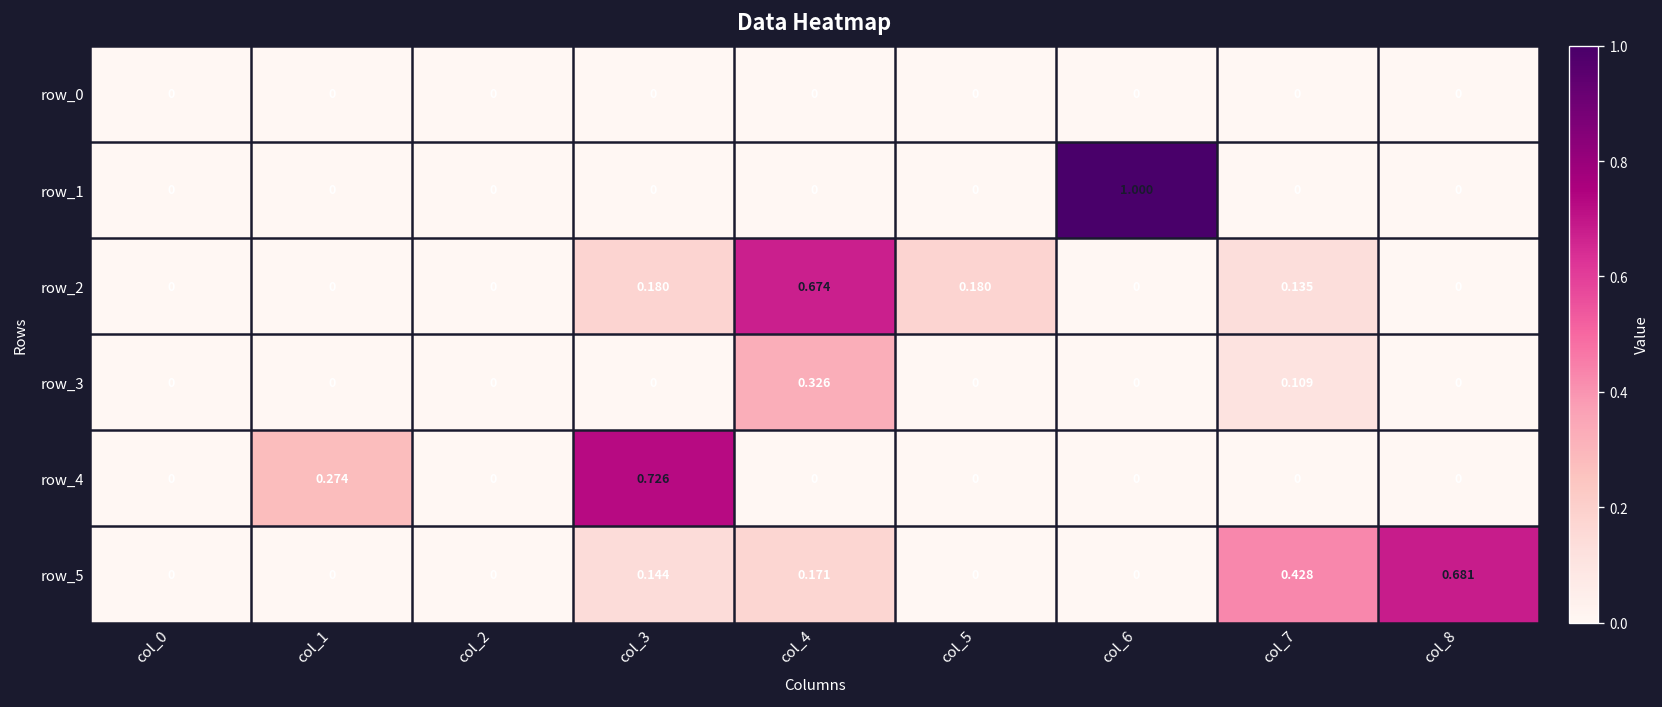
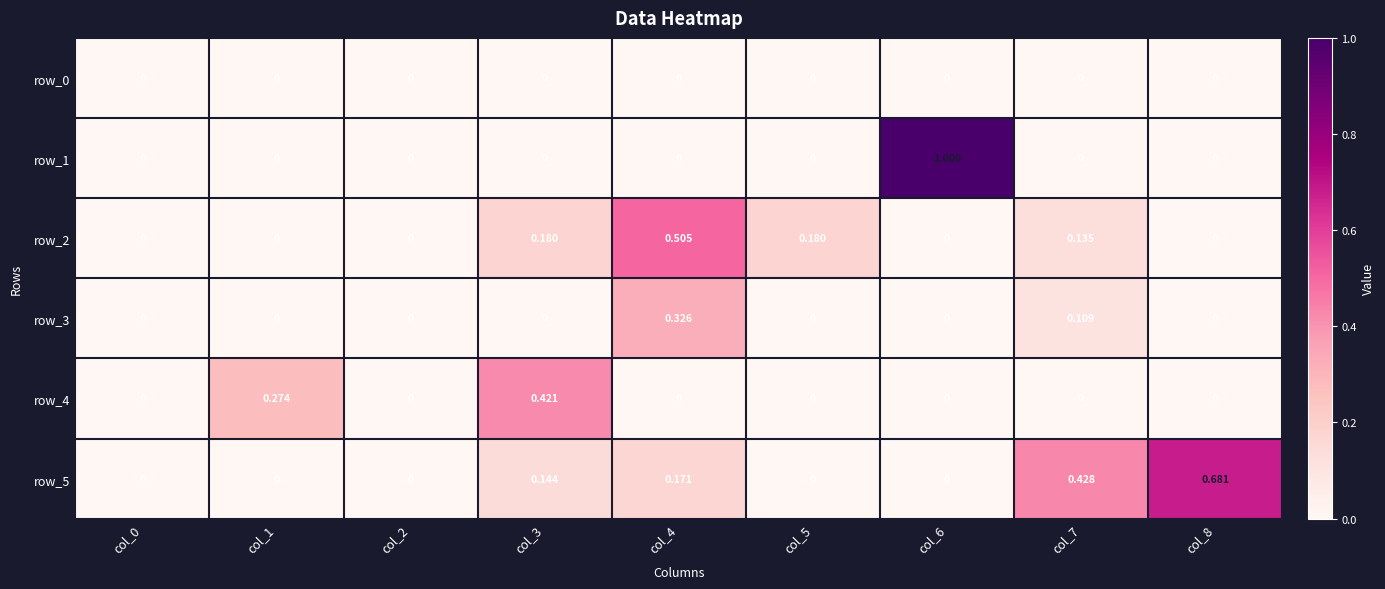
  {
    "row_1": {
      "col_6": 1.000
    },
    "row_2": {
-     "col_4": 0.674
+     "col_4": 0.505
    },
    "row_3": {
      "col_4": 0.326
    },
    "row_4": {
      "col_1": 0.274,
-     "col_3": 0.726
+     "col_3": 0.421
    },
    "row_5": {
      "col_7": 0.428,
      "col_8": 0.681
    }
  }
